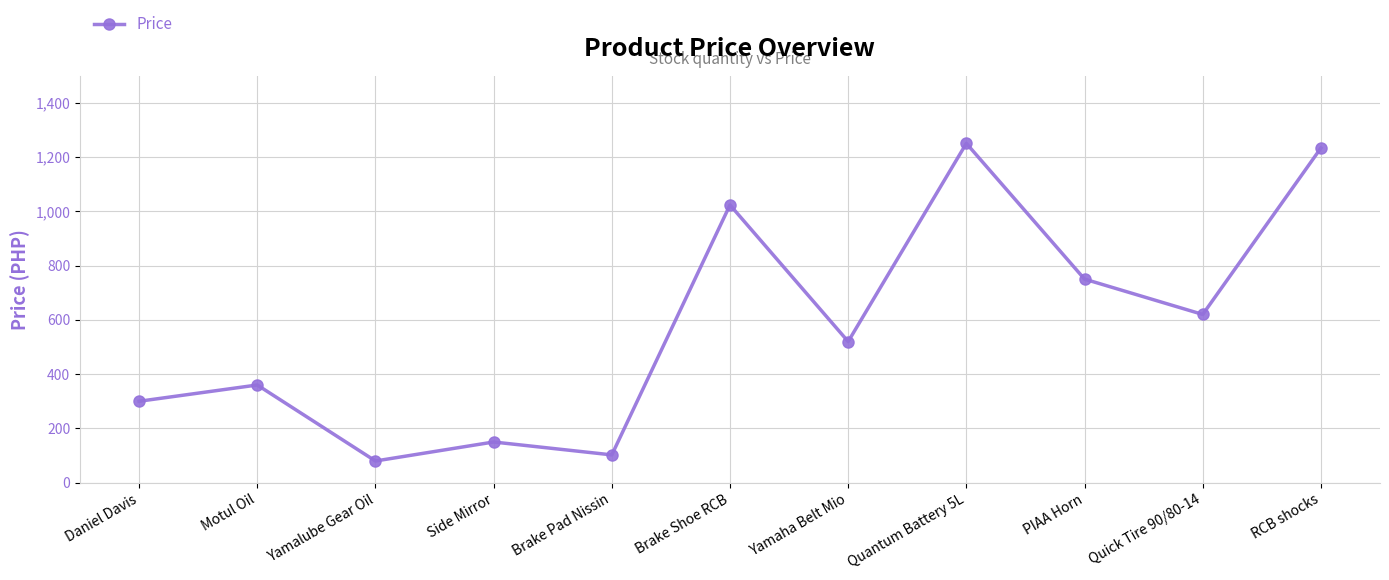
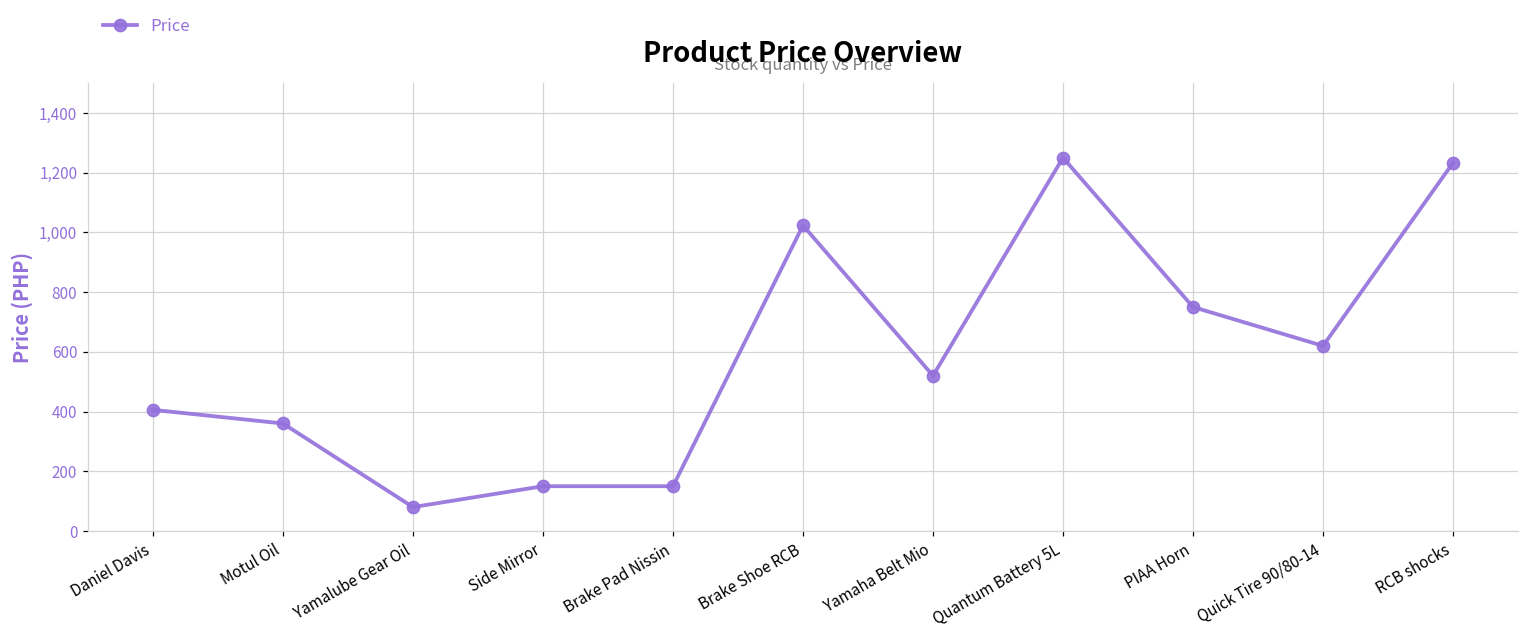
  {
-   "Daniel Davis": "300",
+   "Daniel Davis": "410",
    "Motul Oil": "360",
    "Yamalube Gear Oil": "80",
    "Side Mirror": "150",
-   "Brake Pad Nissin": "100",
+   "Brake Pad Nissin": "150",
    "Brake Shoe RCB": "1,020",
    "Yamaha Belt Mio": "520",
    "Quantum Battery 5L": "1,250",
    "PIAA Horn": "750",
    "Quick Tire 90/80-14": "620",
    "RCB shocks": "1,230"
  }
